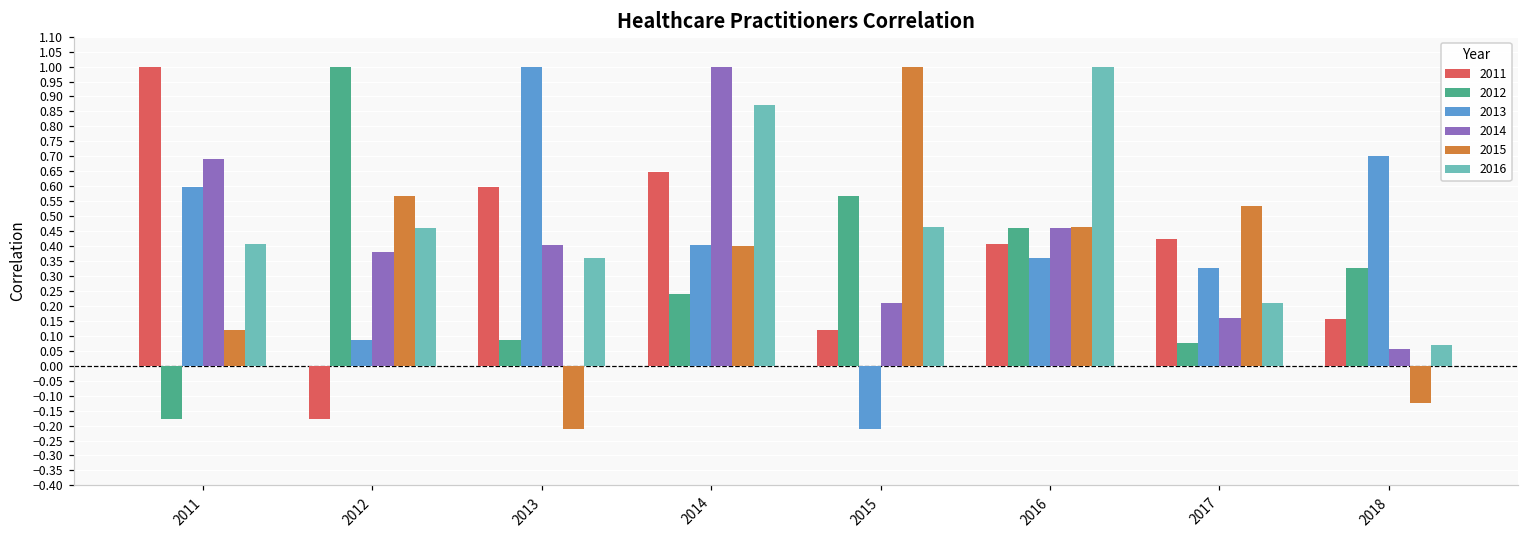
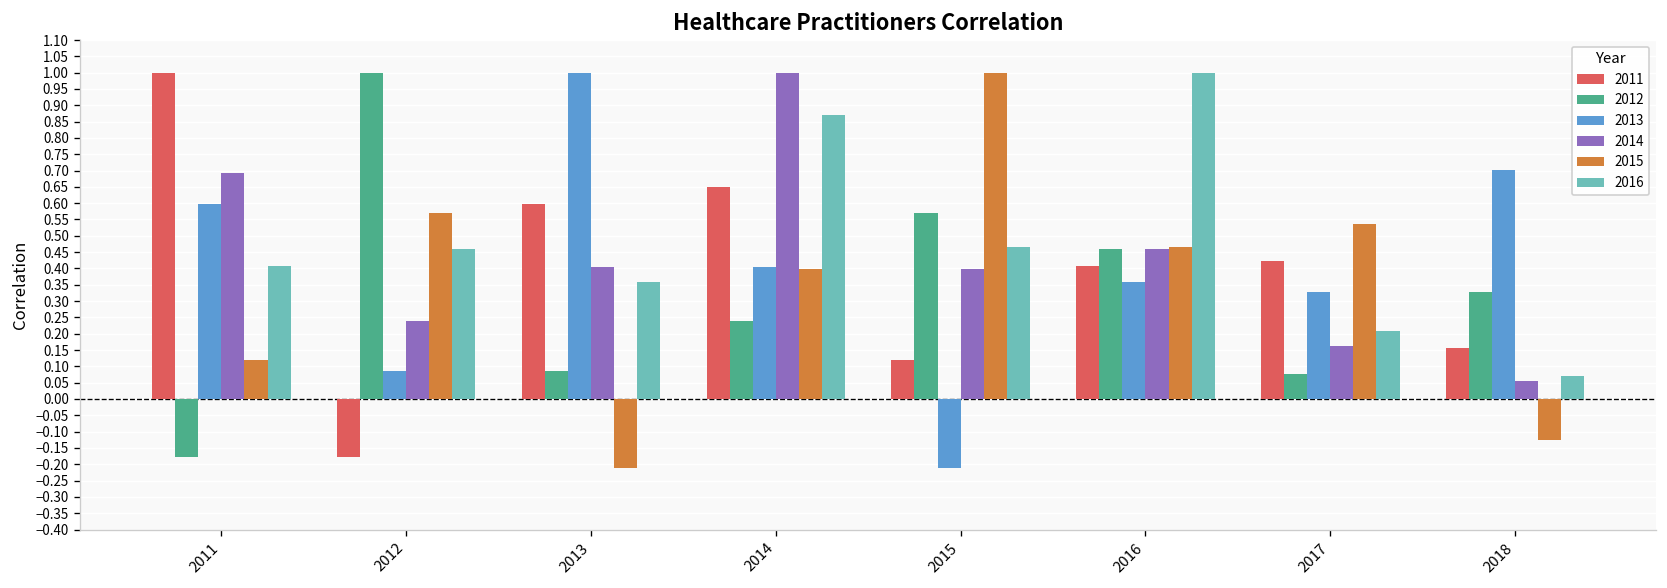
  {
    "2014": {
      "2011": 0.69,
-     "2012": 0.38,
+     "2012": 0.24,
      "2013": 0.40,
      "2014": 1.00,
-     "2015": 0.21,
+     "2015": 0.40,
      "2016": 0.46,
      "2017": 0.16,
      "2018": 0.06
    }
  }
